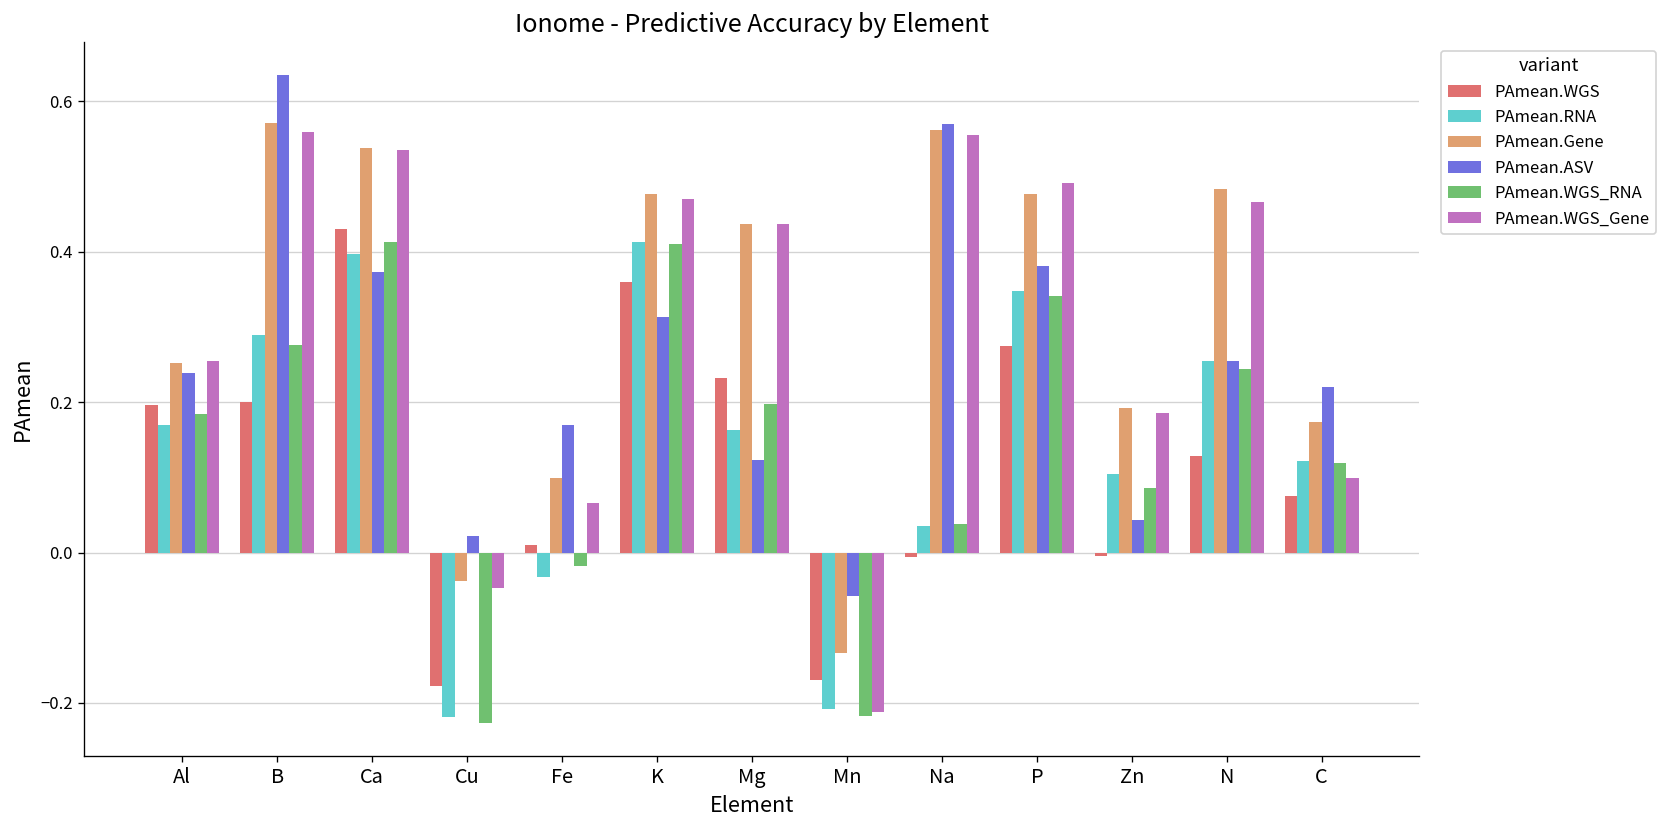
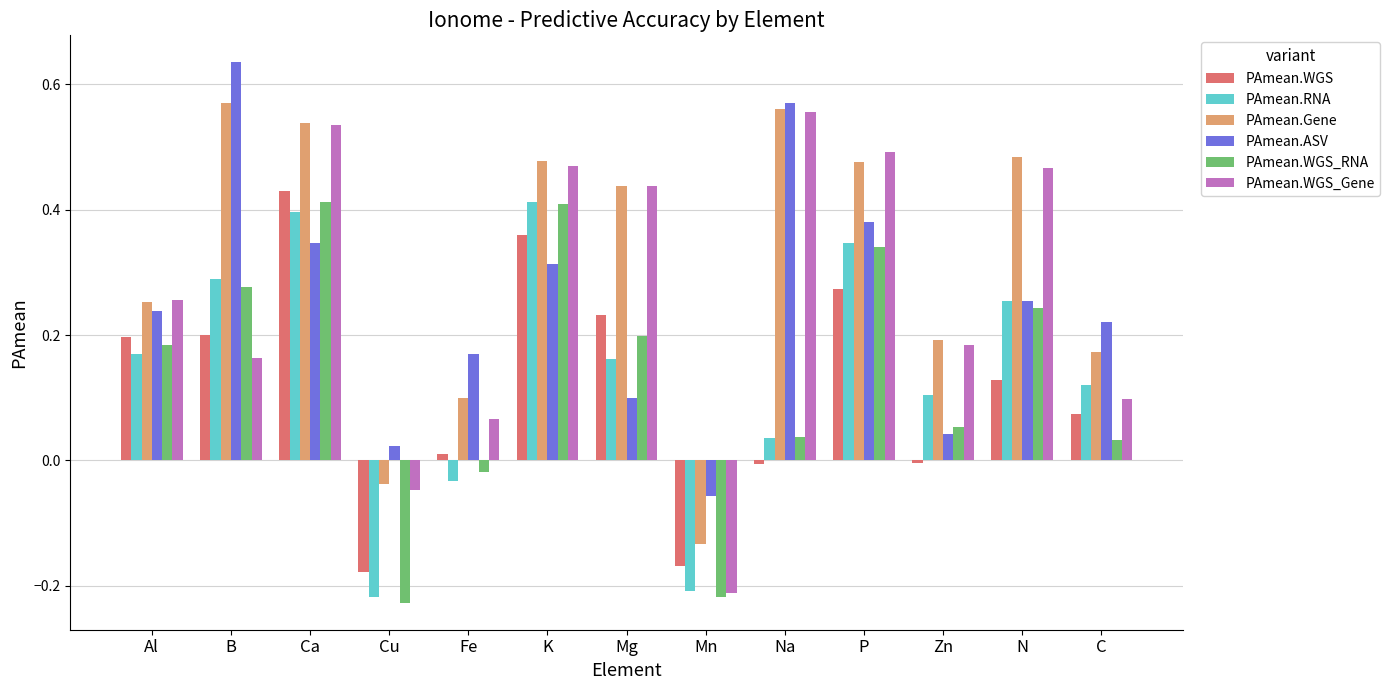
  {
    "PAmean.RNA": {
      "Al": 0.17,
      "B": 0.29,
      "Ca": 0.40,
      "Cu": -0.22,
      "Fe": -0.03,
      "K": 0.41,
      "Mg": 0.16,
      "Mn": -0.21,
      "Na": 0.04,
      "P": 0.35,
      "Zn": 0.10,
      "N": 0.25,
      "C": 0.12
    },
    "PAmean.ASV": {
      "Al": 0.24,
      "B": 0.64,
-     "Ca": 0.37,
+     "Ca": 0.35,
      "Cu": 0.02,
      "Fe": 0.17,
      "K": 0.31,
-     "Mg": 0.12,
+     "Mg": 0.10,
      "Mn": -0.06,
      "Na": 0.57,
      "P": 0.38,
      "Zn": 0.04,
      "N": 0.25,
      "C": 0.22
    },
    "PAmean.WGS_RNA": {
      "Al": 0.18,
      "B": 0.28,
      "Ca": 0.41,
      "Cu": -0.23,
      "Fe": -0.02,
      "K": 0.41,
      "Mg": 0.20,
      "Mn": -0.22,
      "Na": 0.04,
      "P": 0.34,
-     "Zn": 0.09,
+     "Zn": 0.05,
      "N": 0.24,
-     "C": 0.12
+     "C": 0.03
    },
    "PAmean.WGS_Gene": {
      "Al": 0.26,
-     "B": 0.56,
+     "B": 0.16,
      "Ca": 0.54,
      "Cu": -0.05,
      "Fe": 0.07,
      "K": 0.47,
      "Mg": 0.44,
      "Mn": -0.21,
      "Na": 0.56,
      "P": 0.49,
      "Zn": 0.19,
      "N": 0.47,
      "C": 0.10
    }
  }
